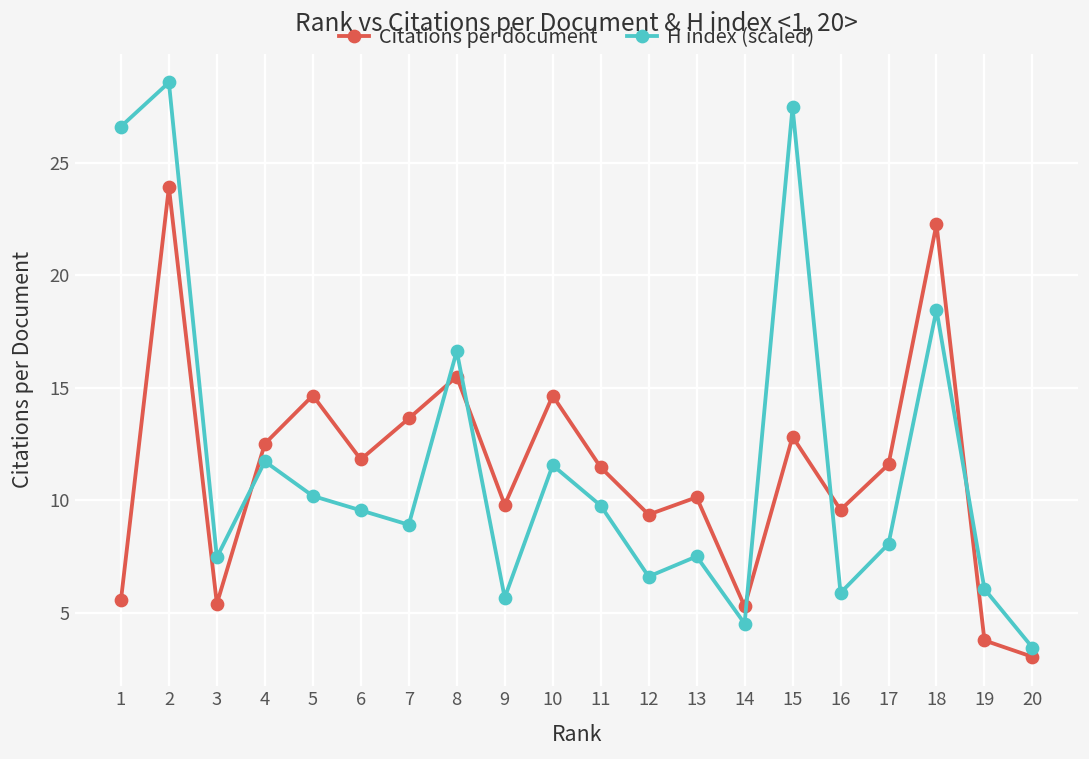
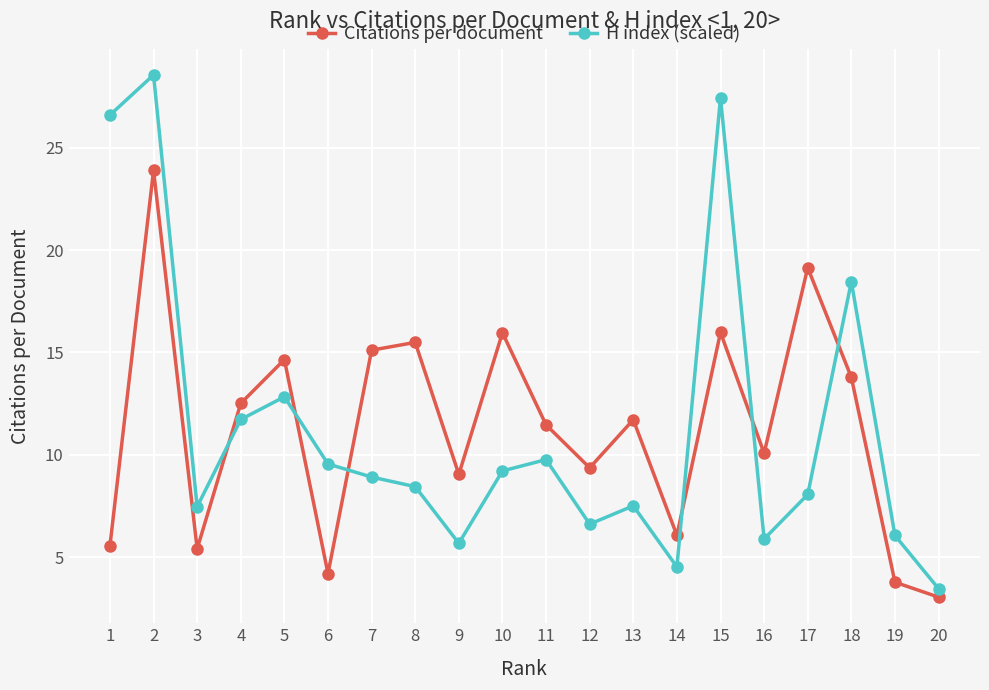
  {
    "Citations per document": {
      "1": 5.6,
      "2": 23.9,
      "3": 5.4,
      "4": 12.5,
      "5": 14.7,
-     "6": 11.8,
-     "7": 13.6,
+     "6": 4.2,
+     "7": 15.1,
      "8": 15.5,
-     "9": 9.8,
-     "10": 14.6,
+     "9": 9.0,
+     "10": 16.0,
      "11": 11.5,
      "12": 9.4,
-     "13": 10.1,
-     "14": 5.3,
-     "15": 12.8,
-     "16": 9.6,
-     "17": 11.6,
-     "18": 22.3,
+     "13": 11.7,
+     "14": 6.1,
+     "15": 16.0,
+     "16": 10.1,
+     "17": 19.1,
+     "18": 13.8,
      "19": 3.8,
      "20": 3.0
    },
    "H index (scaled)": {
      "1": 26.6,
      "2": 28.6,
      "3": 7.5,
      "4": 11.7,
-     "5": 10.2,
+     "5": 12.8,
      "6": 9.5,
      "7": 8.9,
-     "8": 16.6,
+     "8": 8.4,
      "9": 5.7,
-     "10": 11.6,
+     "10": 9.2,
      "11": 9.8,
      "12": 6.6,
      "13": 7.5,
      "14": 4.5,
      "15": 27.5,
      "16": 5.9,
      "17": 8.1,
      "18": 18.5,
      "19": 6.1,
      "20": 3.5
    }
  }
